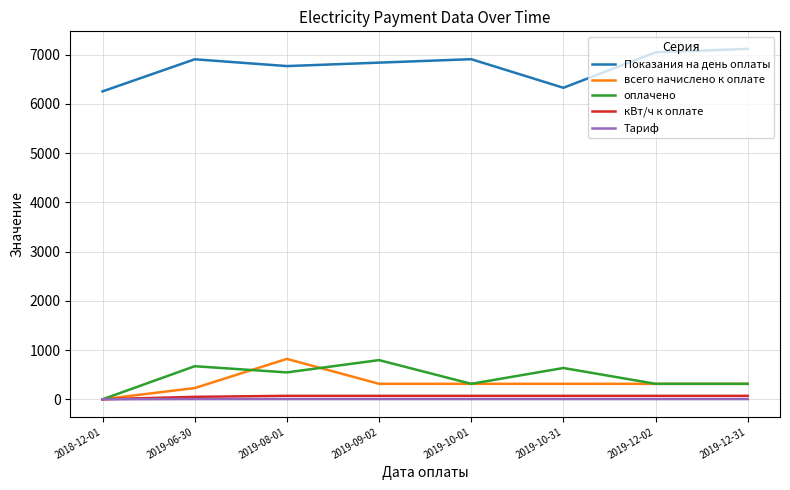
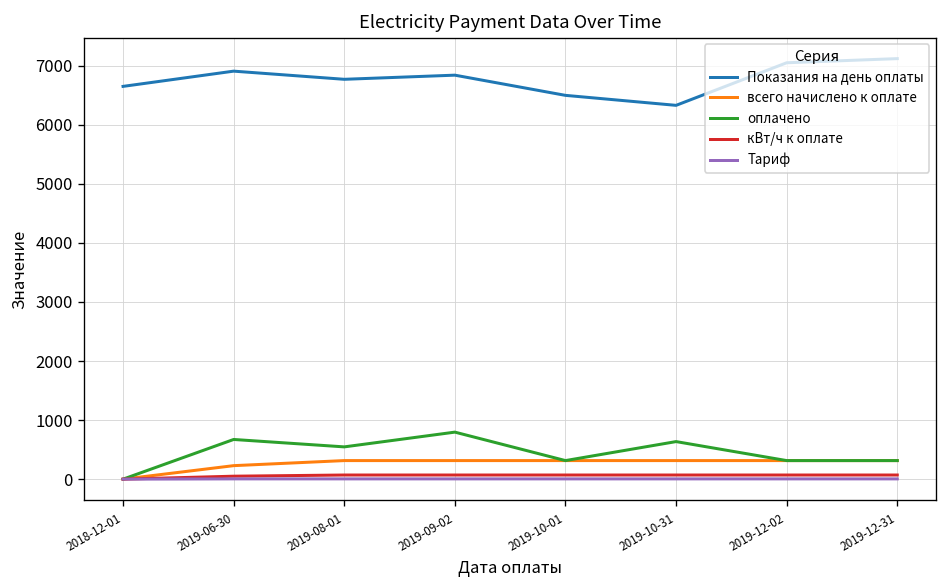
  {
    "Показания на день оплаты": {
-     "2018-12-01": 6300,
+     "2018-12-01": 6700,
      "2019-06-30": 6900,
      "2019-08-01": 6800,
      "2019-09-02": 6800,
-     "2019-10-01": 6900,
+     "2019-10-01": 6500,
      "2019-10-31": 6300
    },
    "всего начислено к оплате": {
      "2019-06-30": 200,
-     "2019-08-01": 800,
+     "2019-08-01": 300,
      "2019-09-02": 300,
      "2019-10-31": 300
    },
    "оплачено": {
      "2019-06-30": 700,
      "2019-08-01": 500,
      "2019-09-02": 800,
      "2019-10-31": 600
    },
    "кВт/ч к оплате": {
      "2019-08-01": 100,
      "2019-09-02": 100,
      "2019-10-01": 100,
      "2019-10-31": 100,
      "2019-12-02": 100,
      "2019-12-31": 100
    },
    "Тариф": {
      "2019-08-01": 0,
      "2019-09-02": 0,
      "2019-10-01": 0,
      "2019-10-31": 0,
      "2019-12-02": 0,
      "2019-12-31": 0
    }
  }
